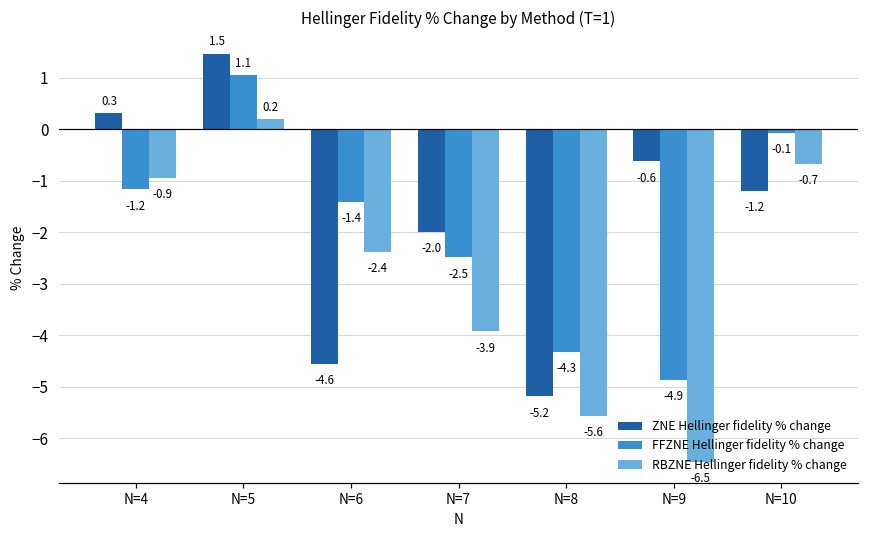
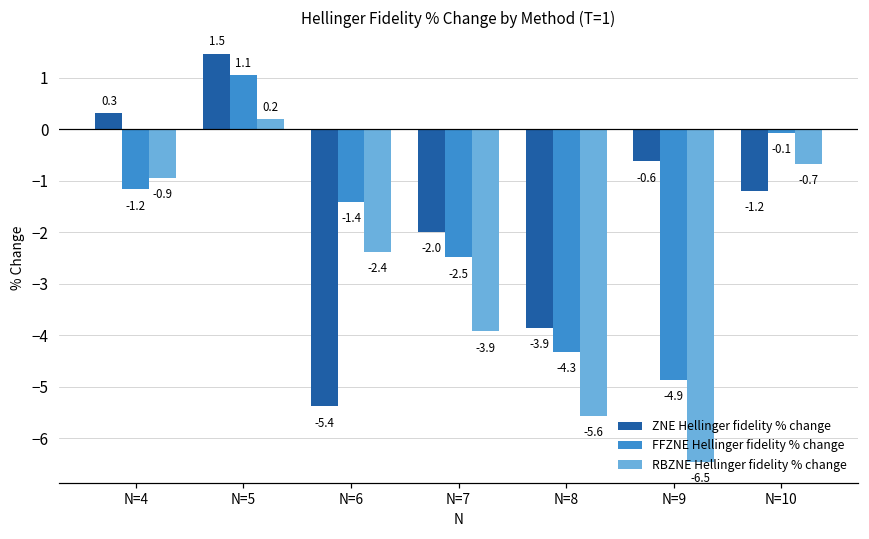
  {
    "ZNE Hellinger fidelity % change": {
      "N=4": 0.3,
      "N=5": 1.5,
-     "N=6": -4.6,
+     "N=6": -5.4,
      "N=7": -2.0,
-     "N=8": -5.2,
+     "N=8": -3.9,
      "N=9": -0.6,
      "N=10": -1.2
    }
  }
